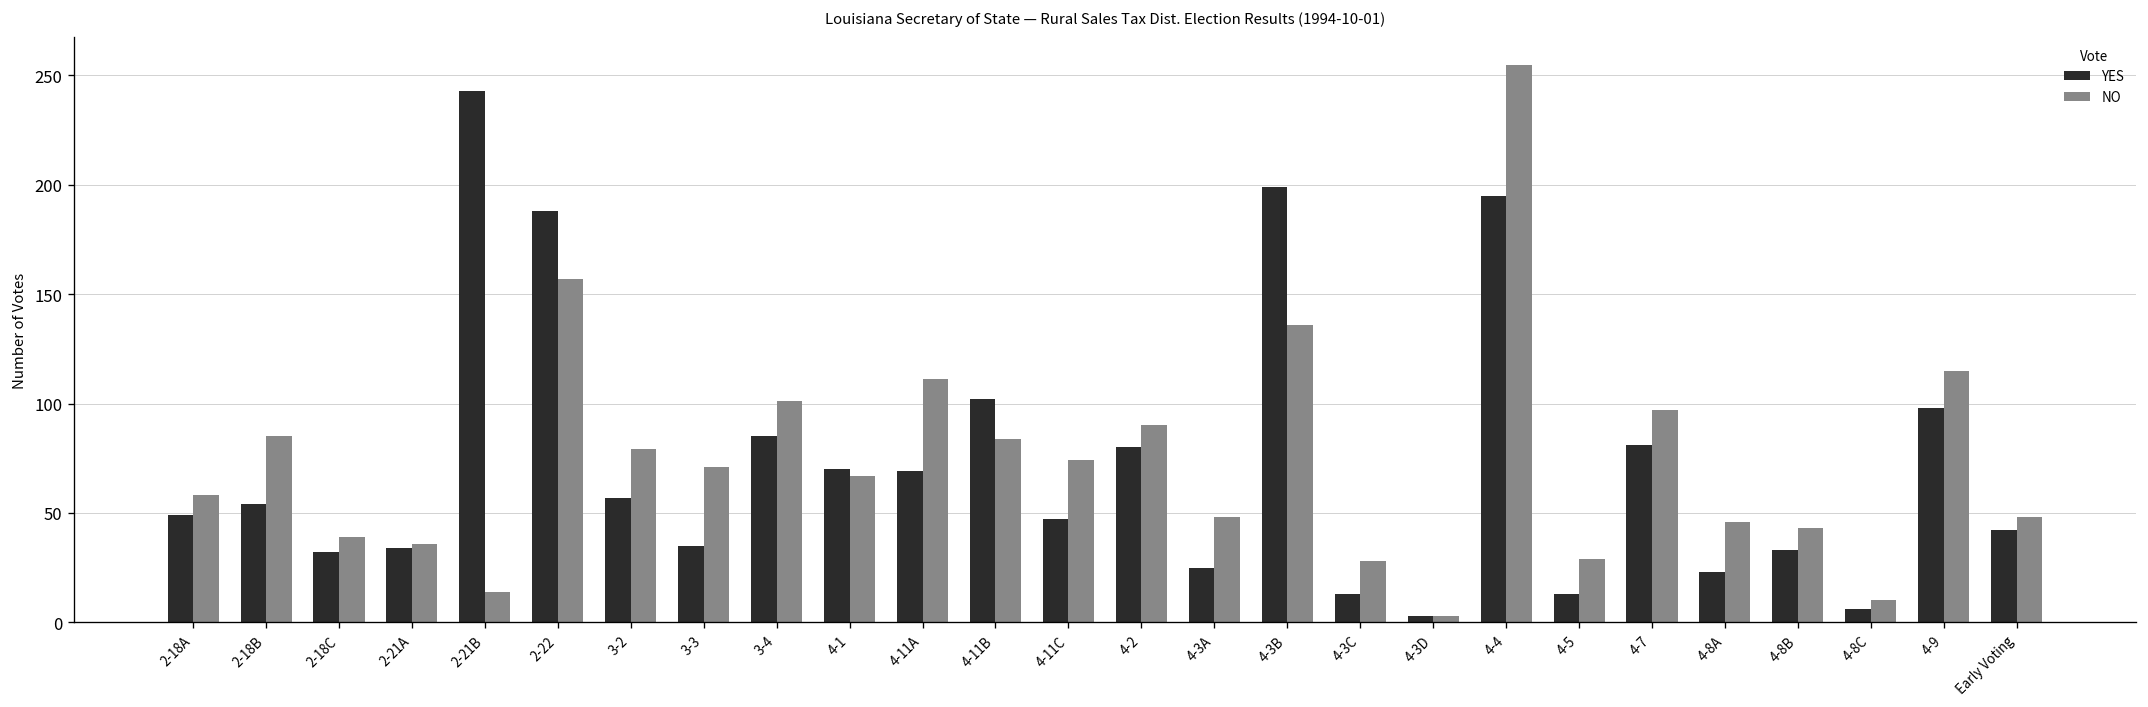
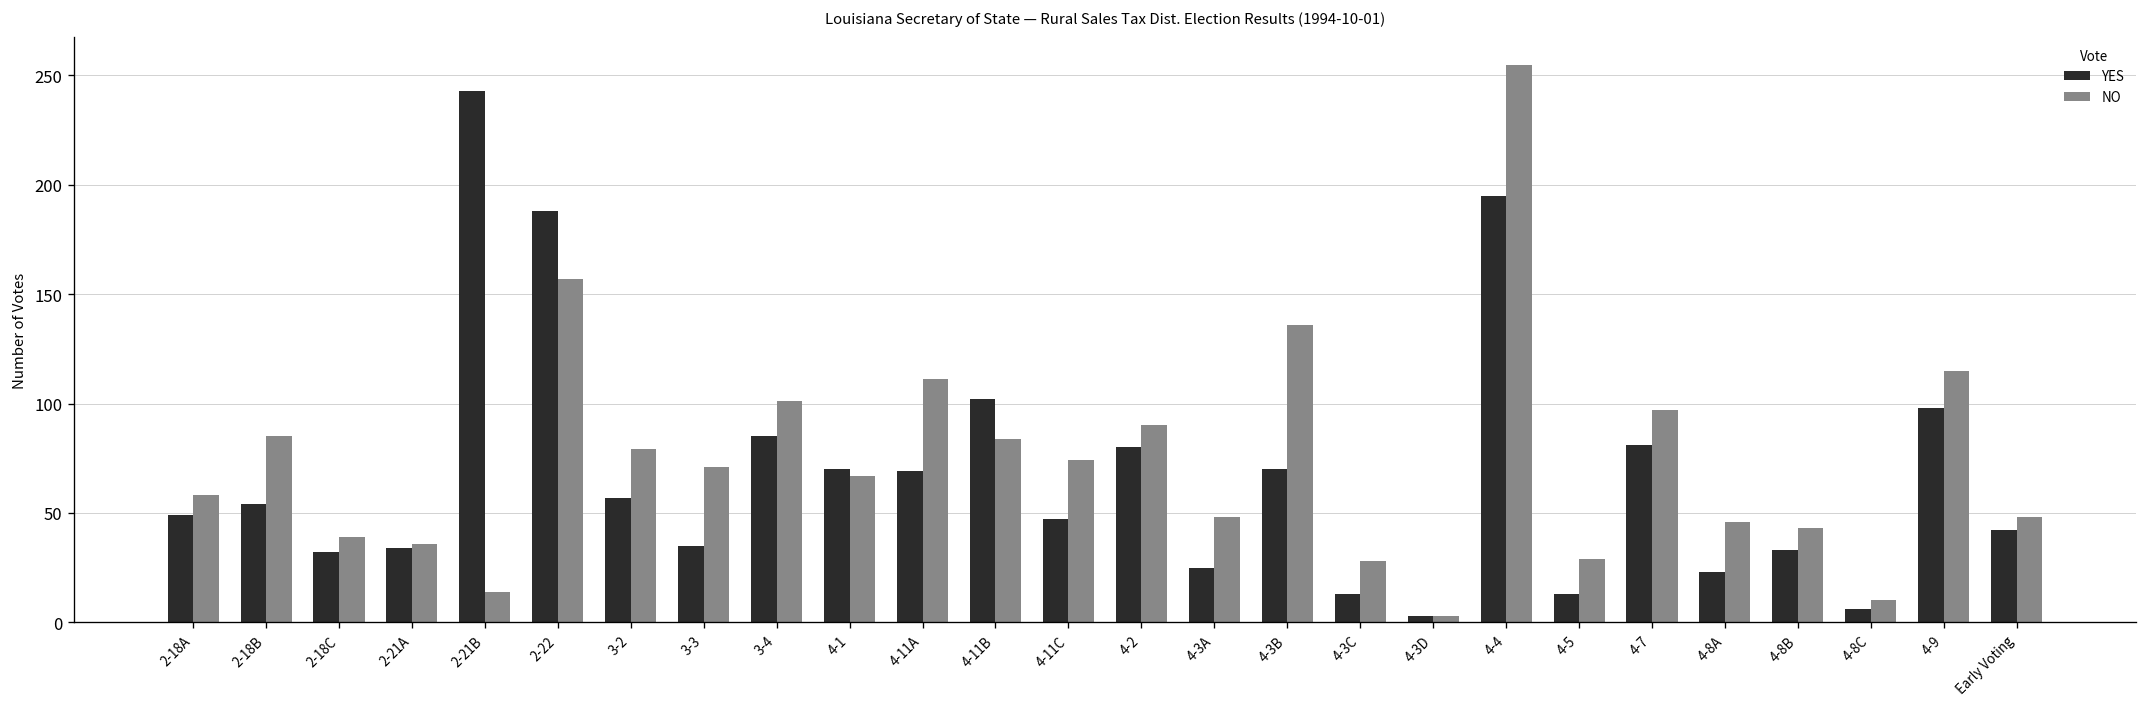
  {
    "YES": {
      "2-18A": 49,
      "2-18B": 54,
      "2-18C": 32,
      "2-21A": 34,
      "2-21B": 243,
      "2-22": 188,
      "3-2": 57,
      "3-3": 35,
      "3-4": 85,
      "4-1": 70,
      "4-11A": 69,
      "4-11B": 102,
      "4-11C": 47,
      "4-2": 80,
      "4-3A": 25,
-     "4-3B": 199,
+     "4-3B": 70,
      "4-3C": 13,
      "4-3D": 3,
      "4-4": 195,
      "4-5": 13,
      "4-7": 81,
      "4-8A": 23,
      "4-8B": 33,
      "4-8C": 6,
      "4-9": 98,
      "Early Voting": 42
    },
    "NO": {
      "2-18A": 58,
      "2-18B": 85,
      "2-18C": 39,
      "2-21A": 36,
      "2-21B": 14,
      "2-22": 157,
      "3-2": 79,
      "3-3": 71,
      "3-4": 101,
      "4-1": 67,
      "4-11A": 111,
      "4-11B": 84,
      "4-11C": 74,
      "4-2": 90,
      "4-3A": 48,
      "4-3B": 136,
      "4-3C": 28,
      "4-3D": 3,
      "4-4": 255,
      "4-5": 29,
      "4-7": 97,
      "4-8A": 46,
      "4-8B": 43,
      "4-8C": 10,
      "4-9": 115,
      "Early Voting": 48
    }
  }
